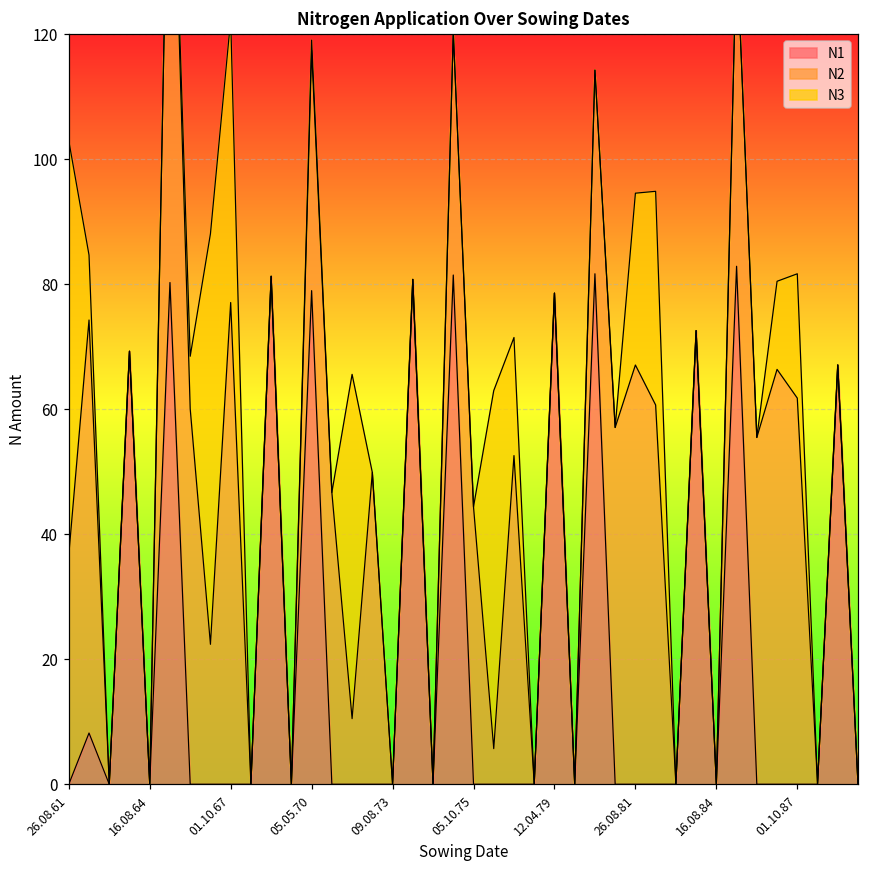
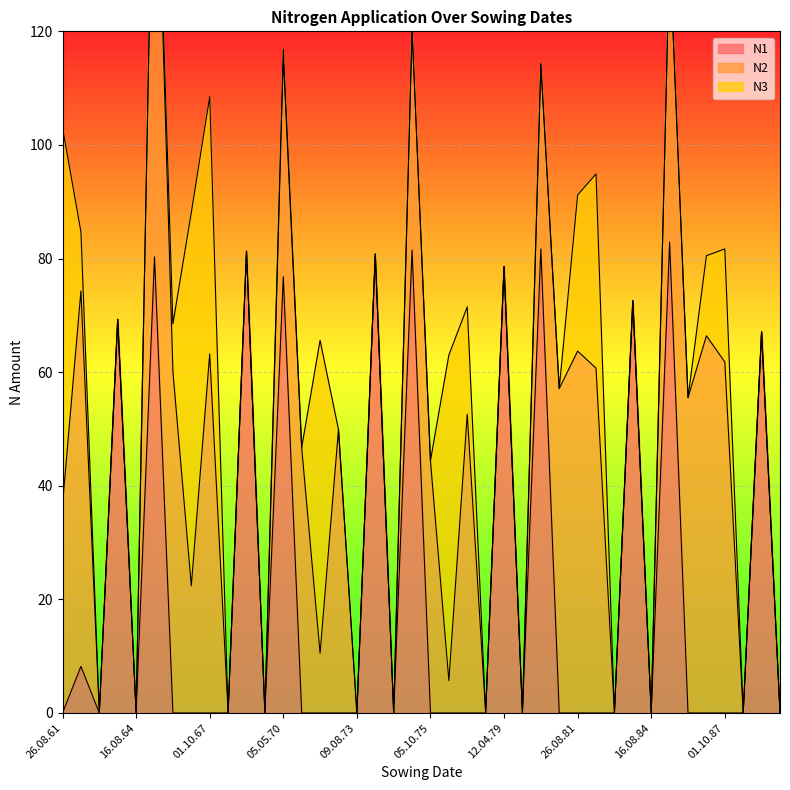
  {
    "N1": {
      "26.08.61": 0,
      "01.10.67": 0,
-     "05.05.70": 79,
+     "05.05.70": 77,
      "05.10.75": 0,
      "26.08.81": 0,
      "01.10.87": 0
    },
    "N2": {
      "26.08.61": 37,
-     "01.10.67": 77,
+     "01.10.67": 63,
      "05.05.70": 39,
-     "26.08.81": 67,
+     "26.08.81": 64,
      "01.10.87": 62
    },
    "N3": {
      "26.08.61": 66,
      "05.05.70": 2,
      "26.08.81": 28,
      "01.10.87": 20
    }
  }
